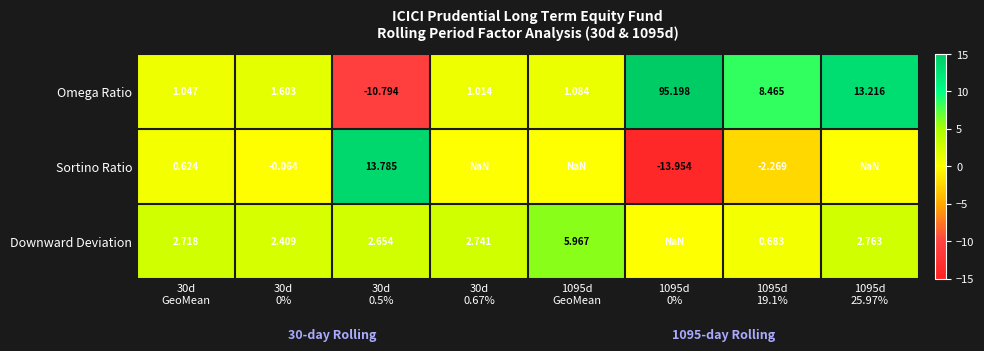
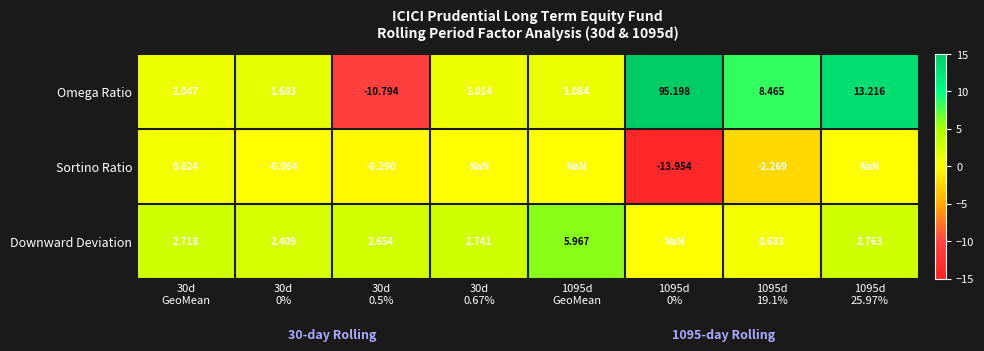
  {
    "Omega Ratio": {
      "30d GeoMean": 1.047,
      "30d 0%": 1.603,
      "30d 0.5%": -10.794,
      "30d 0.67%": 1.014,
      "1095d GeoMean": 1.084,
      "1095d 0%": 95.198,
      "1095d 19.1%": 8.465,
      "1095d 25.97%": 13.216
    },
    "Sortino Ratio": {
      "30d GeoMean": 0.624,
      "30d 0%": -0.064,
-     "30d 0.5%": 13.785,
+     "30d 0.5%": -0.290,
      "1095d 0%": -13.954,
      "1095d 19.1%": -2.269
    },
    "Downward Deviation": {
      "30d GeoMean": 2.718,
      "30d 0%": 2.409,
      "30d 0.5%": 2.654,
      "30d 0.67%": 2.741,
      "1095d GeoMean": 5.967,
      "1095d 19.1%": 0.683,
      "1095d 25.97%": 2.763
    }
  }
